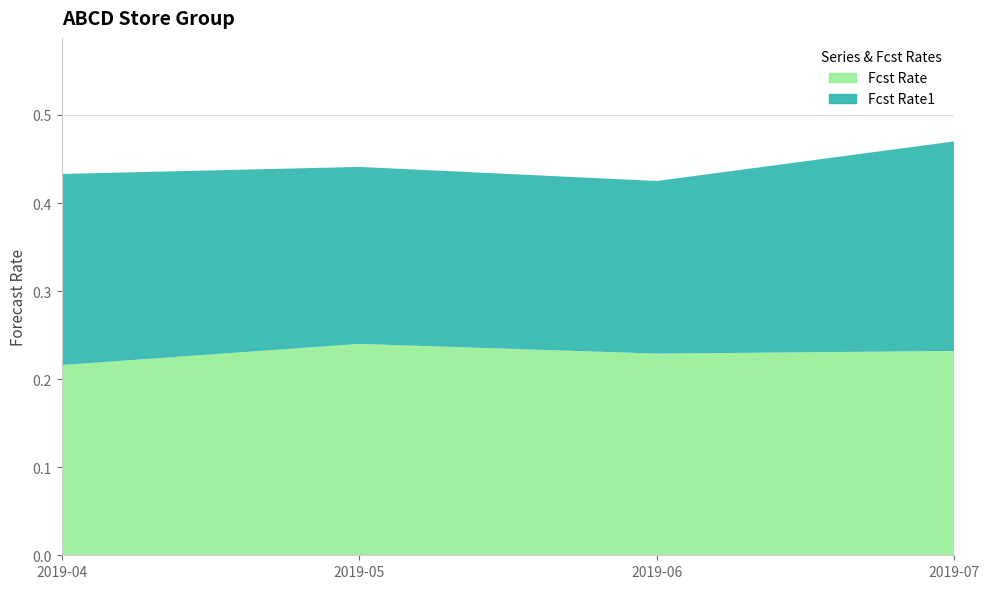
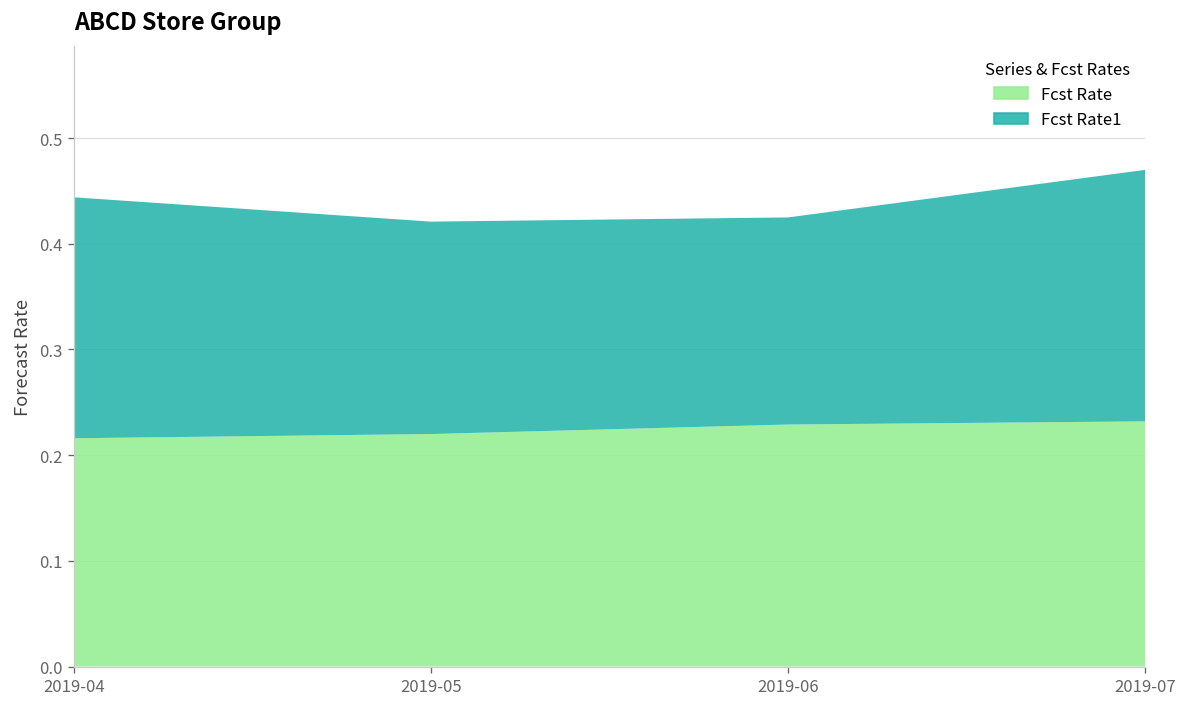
  {
    "Fcst Rate": {
      "2019-04": 0.22,
-     "2019-05": 0.24,
+     "2019-05": 0.22,
      "2019-06": 0.23,
      "2019-07": 0.23
    },
    "Fcst Rate1": {
-     "2019-04": 0.22,
+     "2019-04": 0.23,
      "2019-05": 0.20,
      "2019-06": 0.20,
      "2019-07": 0.24
    }
  }
